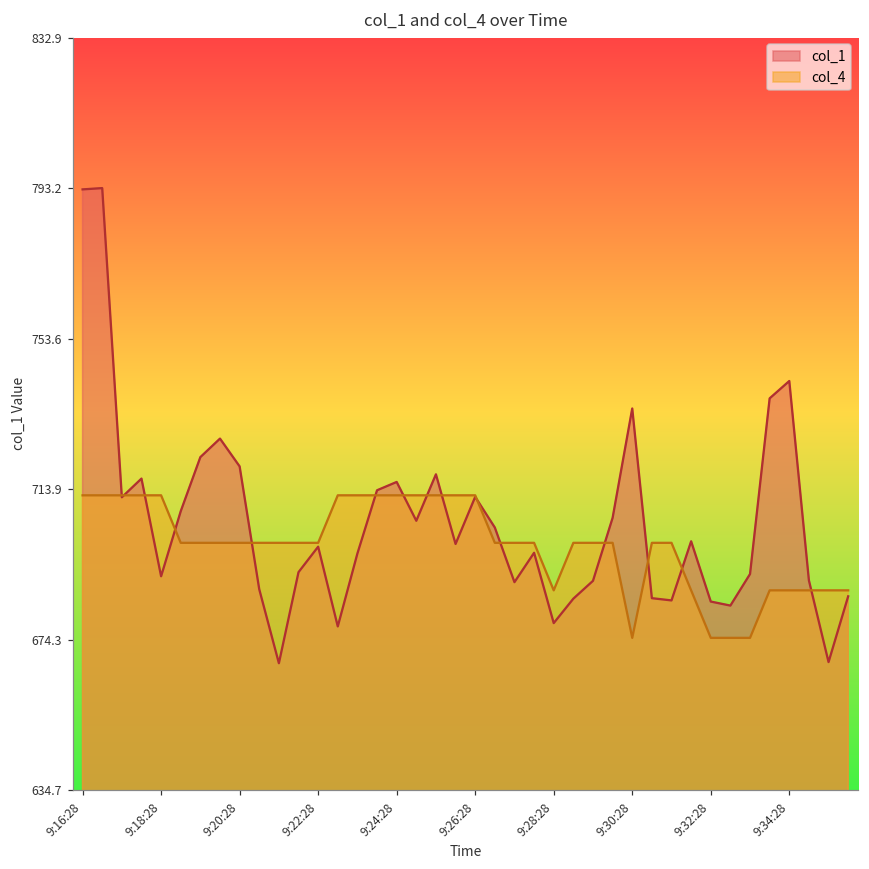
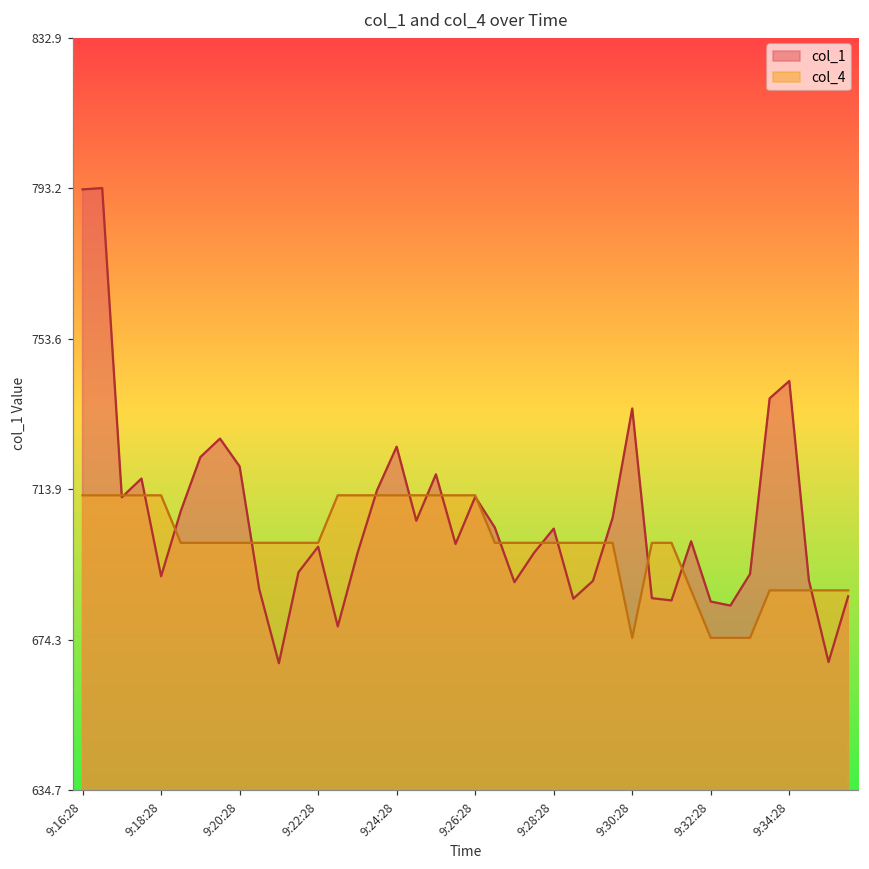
  {
    "col_1": {
      "9:16:28": 793,
      "9:18:28": 691,
      "9:20:28": 720,
      "9:22:28": 699,
-     "9:24:28": 716,
-     "9:28:28": 679,
+     "9:24:28": 725,
+     "9:28:28": 704,
      "9:30:28": 735,
      "9:32:28": 684,
      "9:34:28": 742
    },
    "col_4": {
      "9:16:28": 712,
      "9:18:28": 712,
      "9:20:28": 700,
      "9:22:28": 700,
      "9:24:28": 712,
-     "9:28:28": 687,
+     "9:28:28": 700,
      "9:30:28": 675,
      "9:32:28": 675,
      "9:34:28": 687
    }
  }
